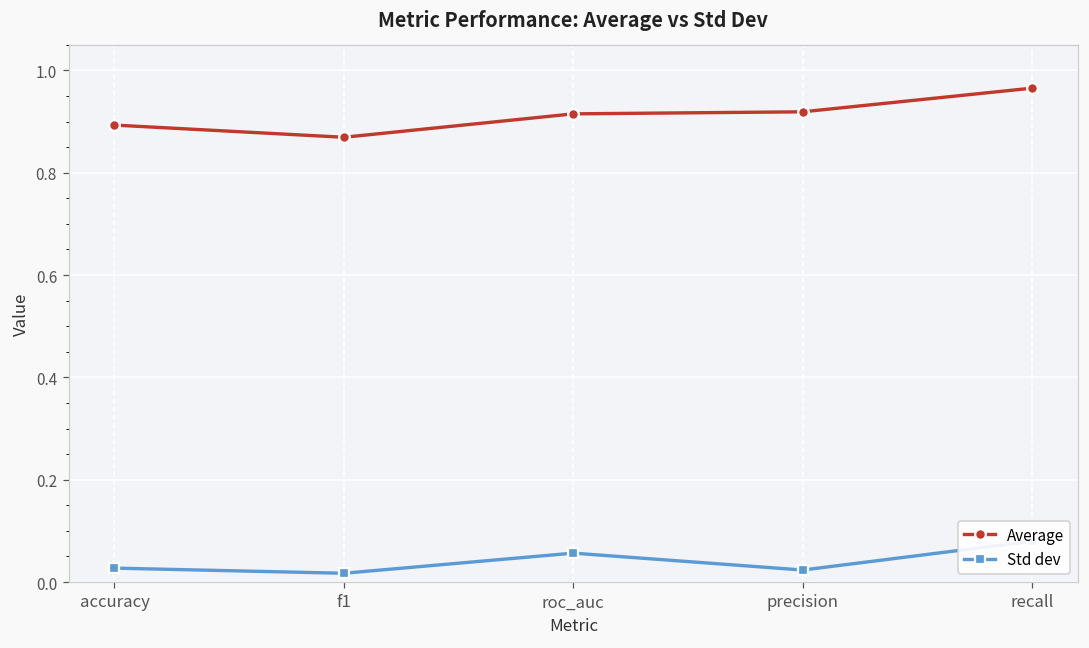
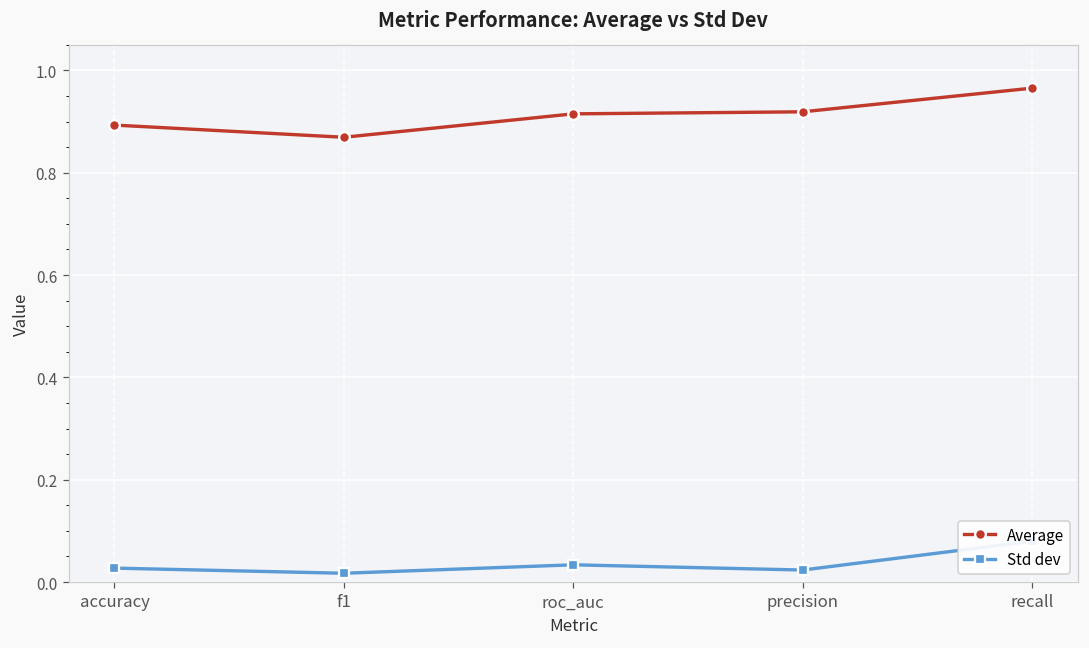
  {
    "Average": {
      "accuracy": 0.89,
      "f1": 0.87,
      "roc_auc": 0.92,
      "precision": 0.92,
      "recall": 0.97
    },
    "Std dev": {
      "accuracy": 0.03,
      "f1": 0.02,
-     "roc_auc": 0.06,
+     "roc_auc": 0.03,
      "precision": 0.02
    }
  }
